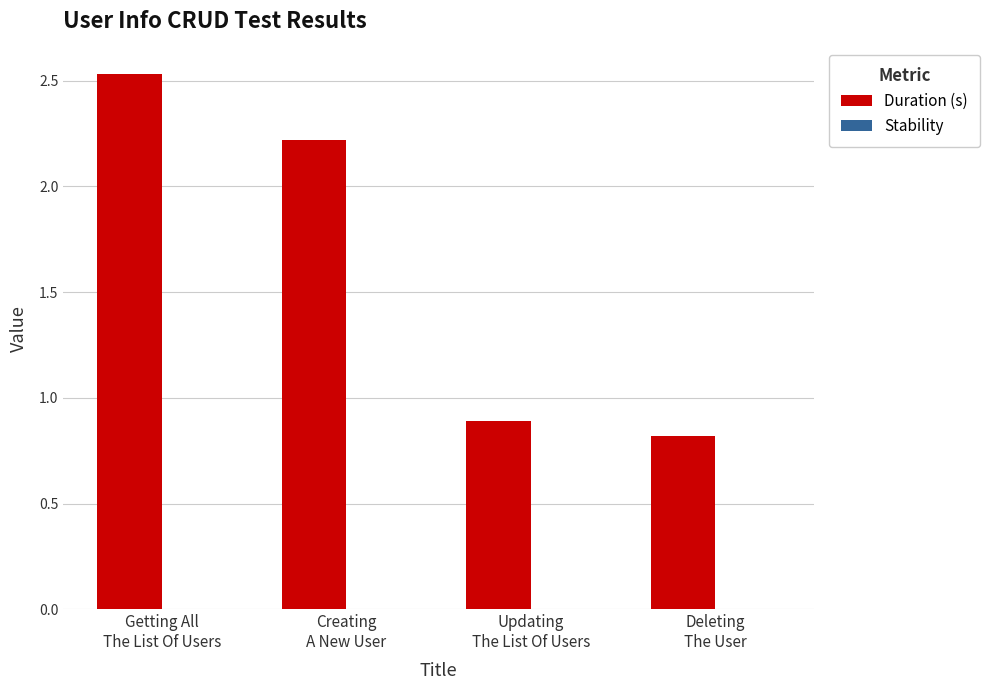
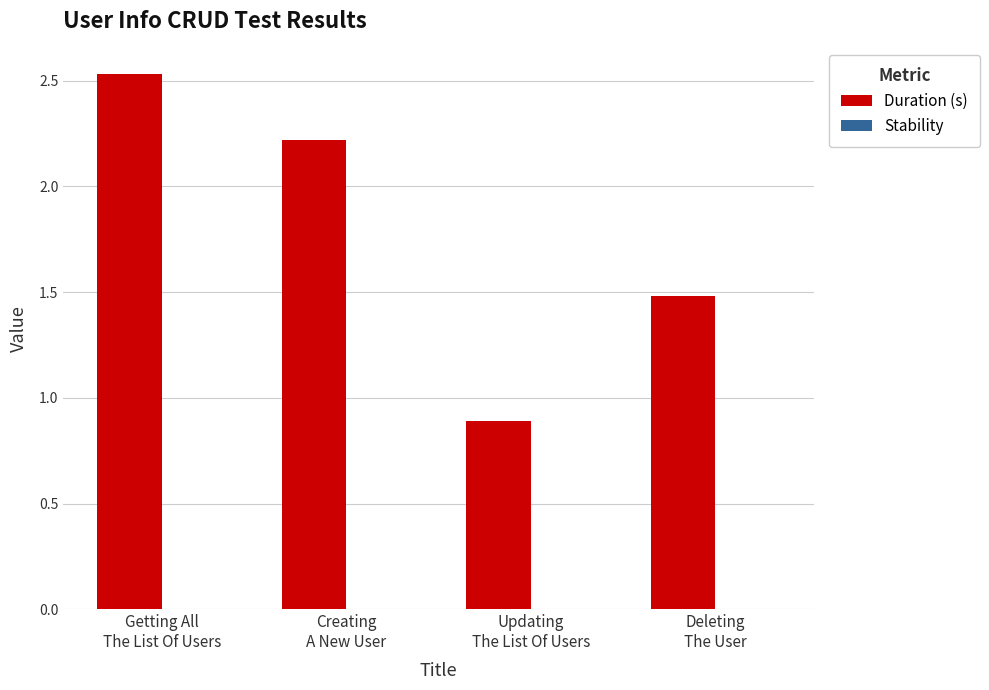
  {
    "Duration (s)": {
      "Getting All The List Of Users": 2.53,
      "Creating A New User": 2.22,
      "Updating The List Of Users": 0.89,
-     "Deleting The User": 0.82
+     "Deleting The User": 1.48
    },
    "Stability": {
      "Getting All The List Of Users": 0.00,
      "Creating A New User": 0.00,
      "Updating The List Of Users": 0.00,
      "Deleting The User": 0.00
    }
  }
